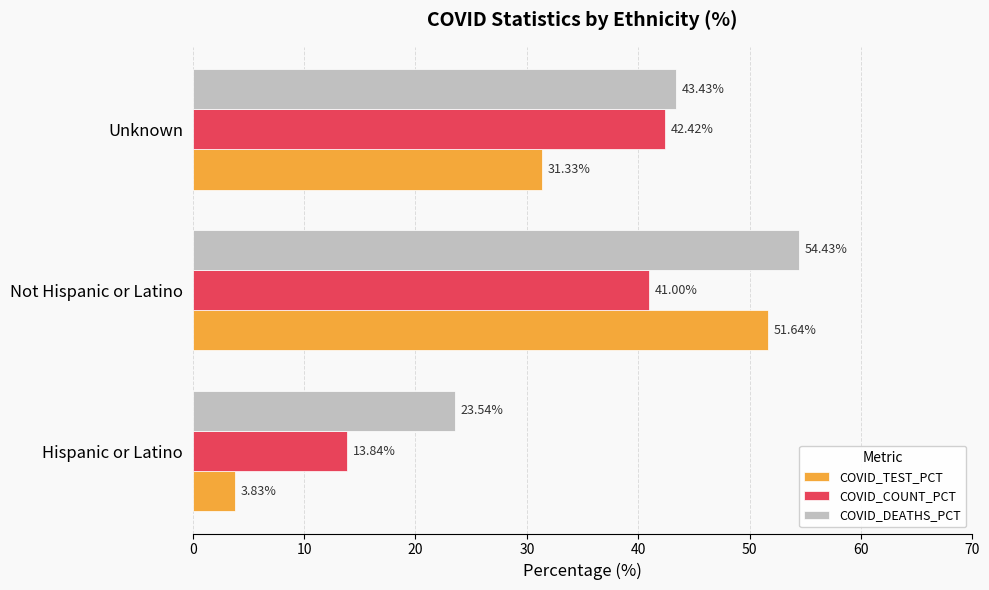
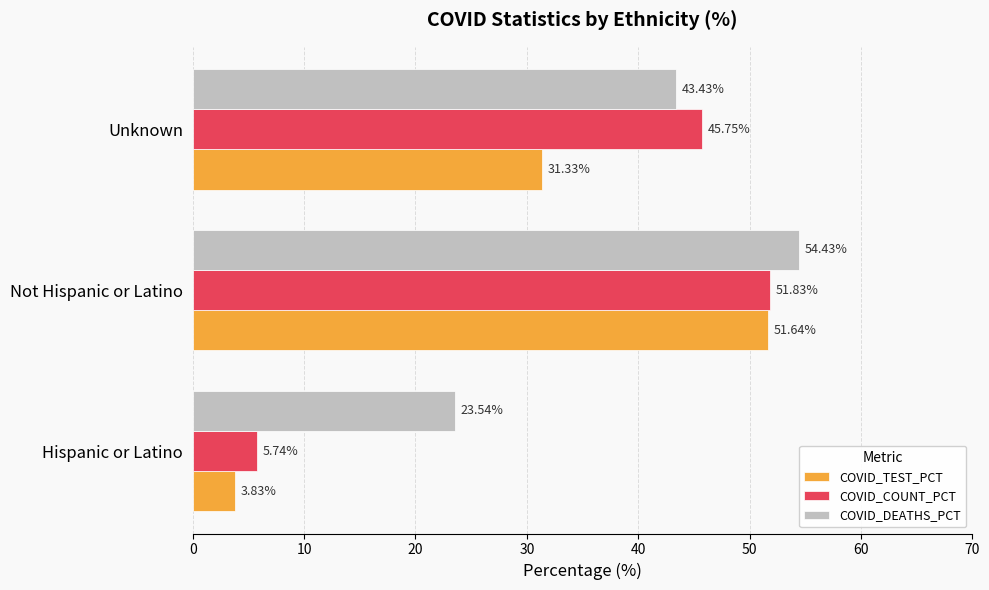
  {
    "COVID_TEST_PCT": {
      "Unknown": "31.33%",
      "Not Hispanic or Latino": "51.64%",
      "Hispanic or Latino": "3.83%"
    },
    "COVID_COUNT_PCT": {
-     "Unknown": "42.42%",
-     "Not Hispanic or Latino": "41.00%",
-     "Hispanic or Latino": "13.84%"
+     "Unknown": "45.75%",
+     "Not Hispanic or Latino": "51.83%",
+     "Hispanic or Latino": "5.74%"
    },
    "COVID_DEATHS_PCT": {
      "Unknown": "43.43%",
      "Not Hispanic or Latino": "54.43%",
      "Hispanic or Latino": "23.54%"
    }
  }
